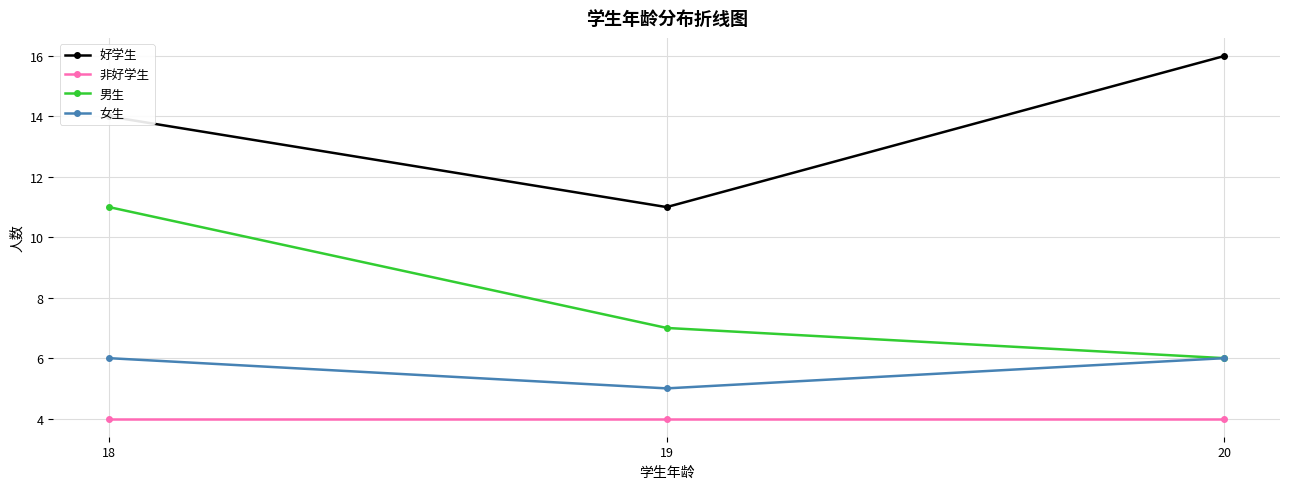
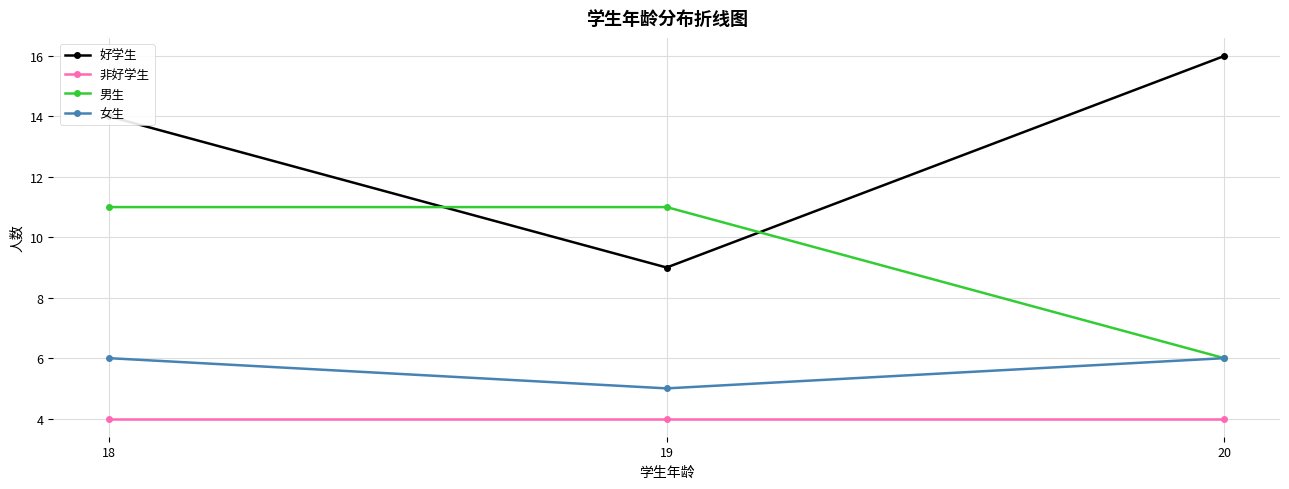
  {
    "好学生": {
-     "19": 11,
+     "19": 9,
      "20": 16
    },
    "非好学生": {
      "18": 4,
      "19": 4,
      "20": 4
    },
    "男生": {
      "18": 11,
-     "19": 7
+     "19": 11
    },
    "女生": {
      "18": 6,
      "19": 5
    }
  }
